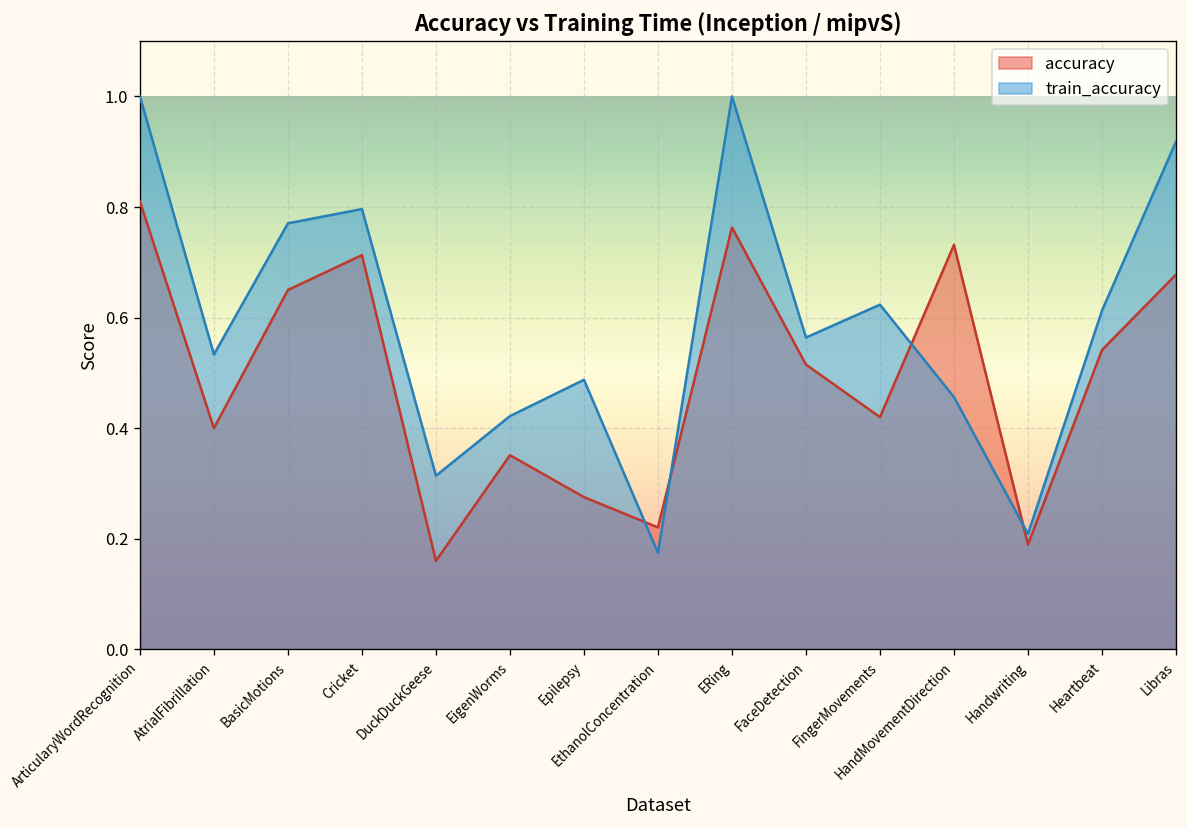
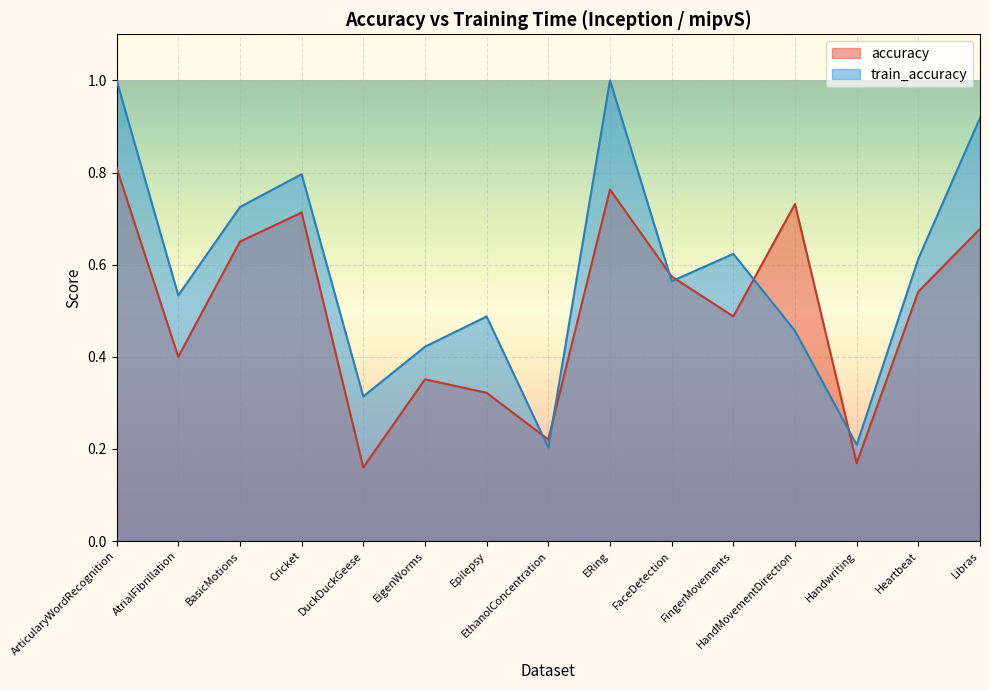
  {
    "accuracy": {
      "ArticularyWordRecognition": 0.81,
      "AtrialFibrillation": 0.40,
      "BasicMotions": 0.65,
      "Cricket": 0.71,
      "DuckDuckGeese": 0.16,
      "EigenWorms": 0.35,
-     "Epilepsy": 0.28,
+     "Epilepsy": 0.32,
      "EthanolConcentration": 0.22,
      "ERing": 0.76,
-     "FaceDetection": 0.52,
-     "FingerMovements": 0.42,
+     "FaceDetection": 0.57,
+     "FingerMovements": 0.49,
      "HandMovementDirection": 0.73,
-     "Handwriting": 0.19,
+     "Handwriting": 0.17,
      "Heartbeat": 0.54,
      "Libras": 0.68
    },
    "train_accuracy": {
      "ArticularyWordRecognition": 1.00,
      "AtrialFibrillation": 0.53,
-     "BasicMotions": 0.77,
+     "BasicMotions": 0.73,
      "Cricket": 0.80,
      "DuckDuckGeese": 0.31,
      "EigenWorms": 0.42,
      "Epilepsy": 0.49,
-     "EthanolConcentration": 0.17,
+     "EthanolConcentration": 0.20,
      "ERing": 1.00,
      "FaceDetection": 0.56,
      "FingerMovements": 0.62,
      "HandMovementDirection": 0.46,
      "Handwriting": 0.21,
      "Heartbeat": 0.61,
      "Libras": 0.92
    }
  }
